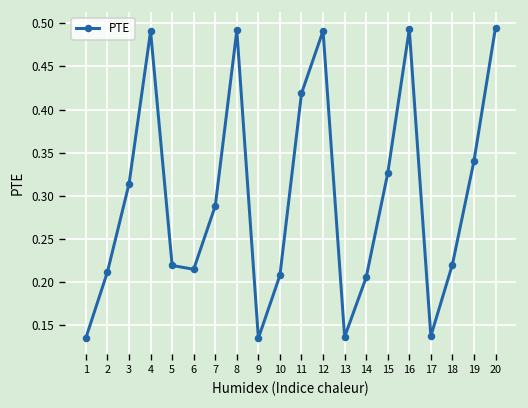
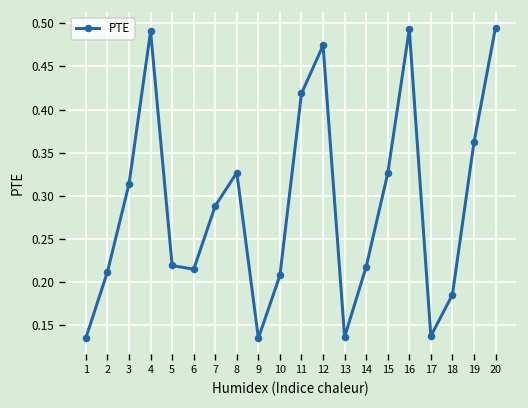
  {
    "1": 0.14,
    "2": 0.21,
    "3": 0.31,
    "4": 0.49,
    "5": 0.22,
    "6": 0.22,
    "7": 0.29,
-   "8": 0.49,
+   "8": 0.33,
    "9": 0.14,
    "10": 0.21,
    "11": 0.42,
-   "12": 0.49,
+   "12": 0.47,
    "13": 0.14,
-   "14": 0.21,
+   "14": 0.22,
    "15": 0.33,
    "16": 0.49,
    "17": 0.14,
-   "18": 0.22,
-   "19": 0.34,
+   "18": 0.19,
+   "19": 0.36,
    "20": 0.49
  }
